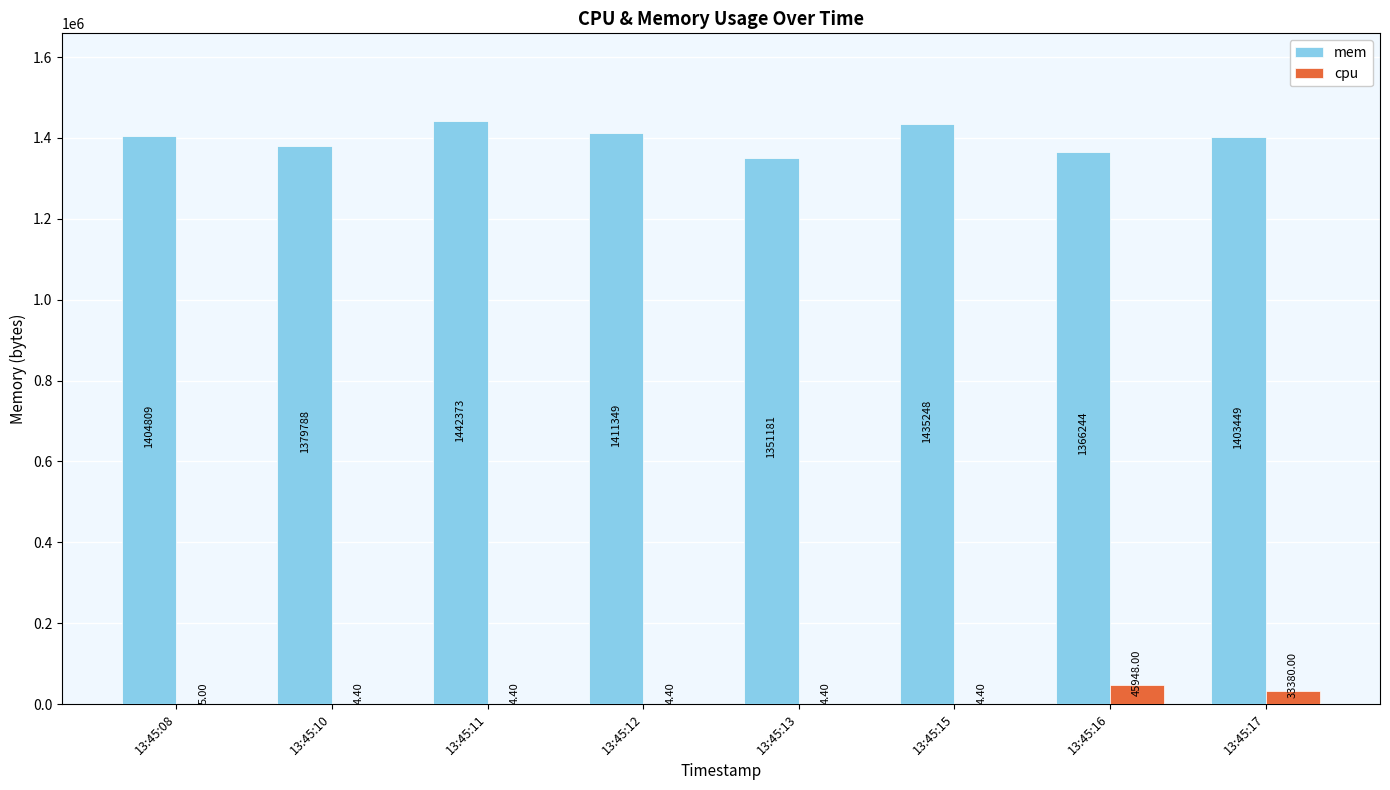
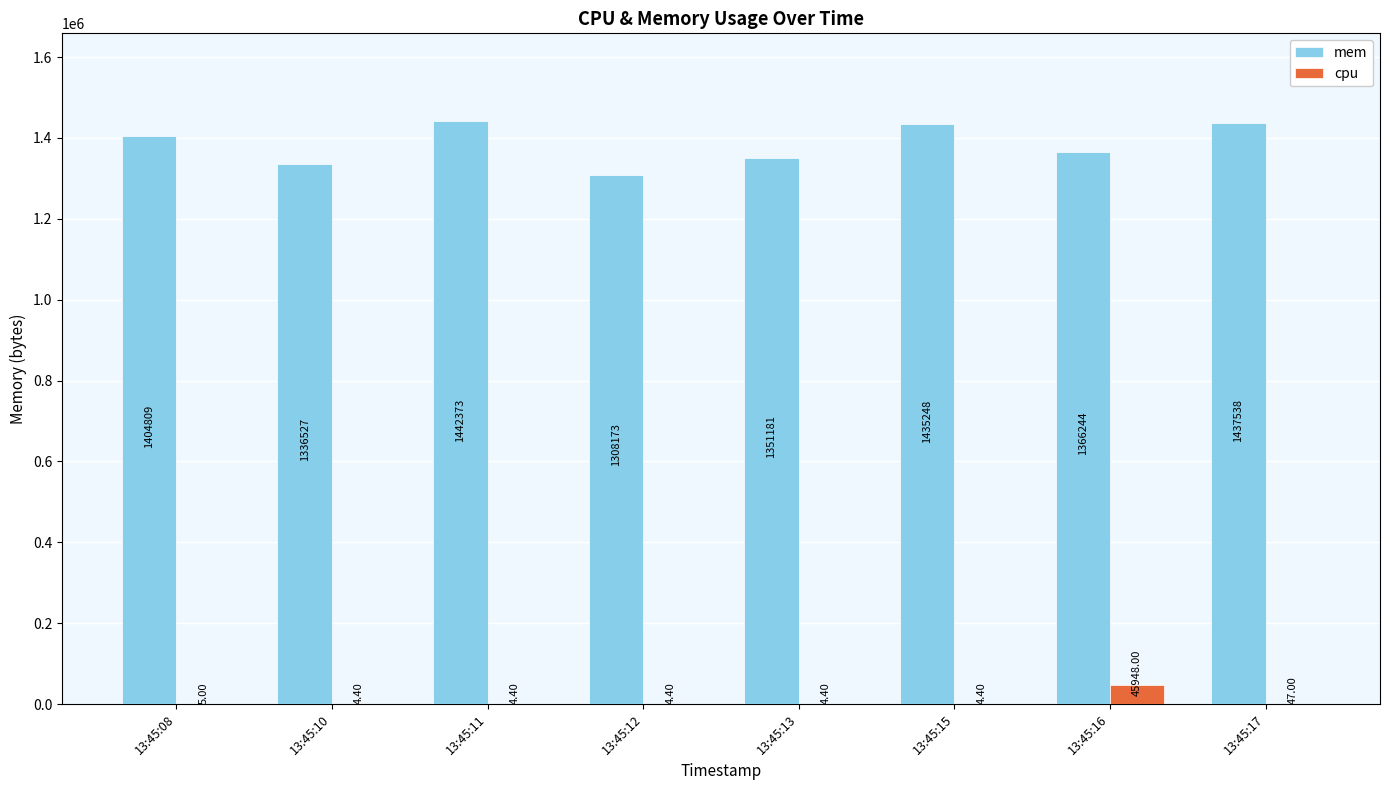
  {
    "mem": {
      "13:45:08": 1404809,
-     "13:45:10": 1379788,
+     "13:45:10": 1336527,
      "13:45:11": 1442373,
-     "13:45:12": 1411349,
+     "13:45:12": 1308173,
      "13:45:13": 1351181,
      "13:45:15": 1435248,
      "13:45:16": 1366244,
-     "13:45:17": 1403449
+     "13:45:17": 1437538
    },
    "cpu": {
      "13:45:08": 5.00,
      "13:45:10": 4.40,
      "13:45:11": 4.40,
      "13:45:12": 4.40,
      "13:45:13": 4.40,
      "13:45:15": 4.40,
      "13:45:16": 45948.00,
-     "13:45:17": 33380.00
+     "13:45:17": 47.00
    }
  }
